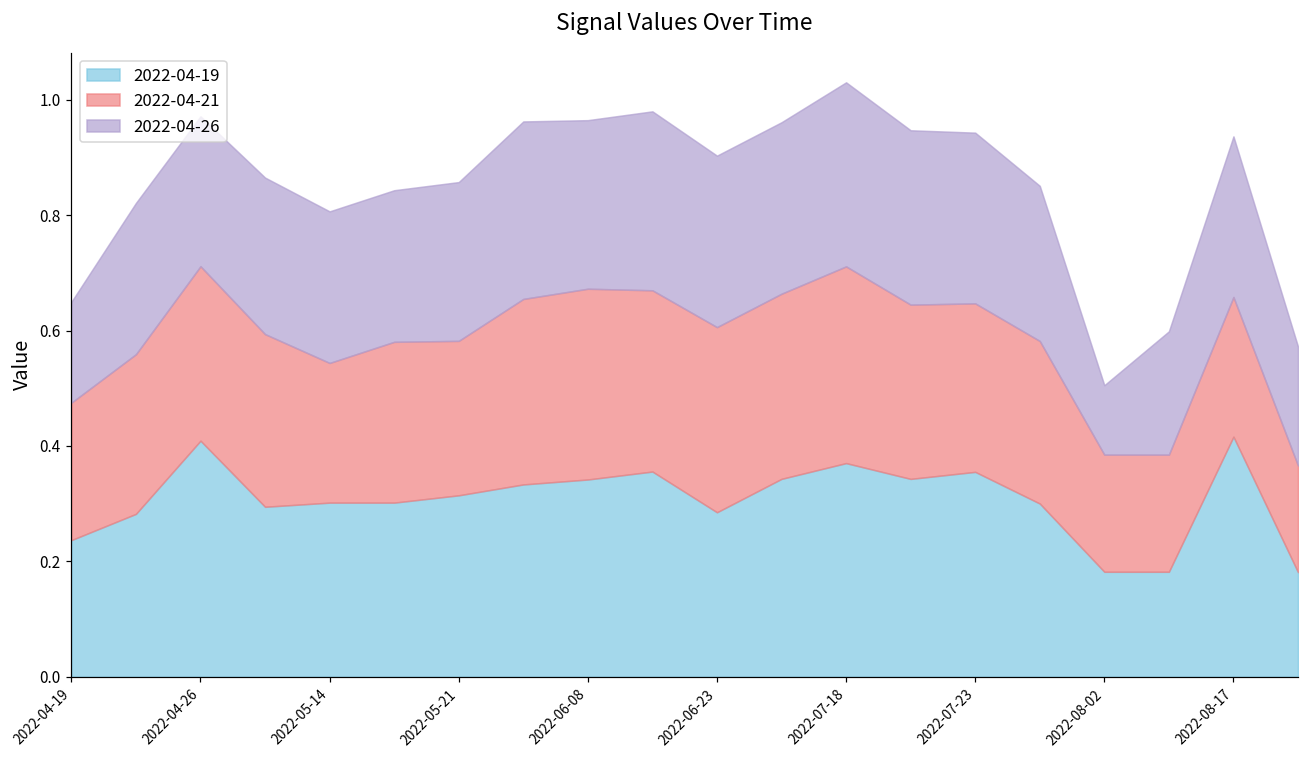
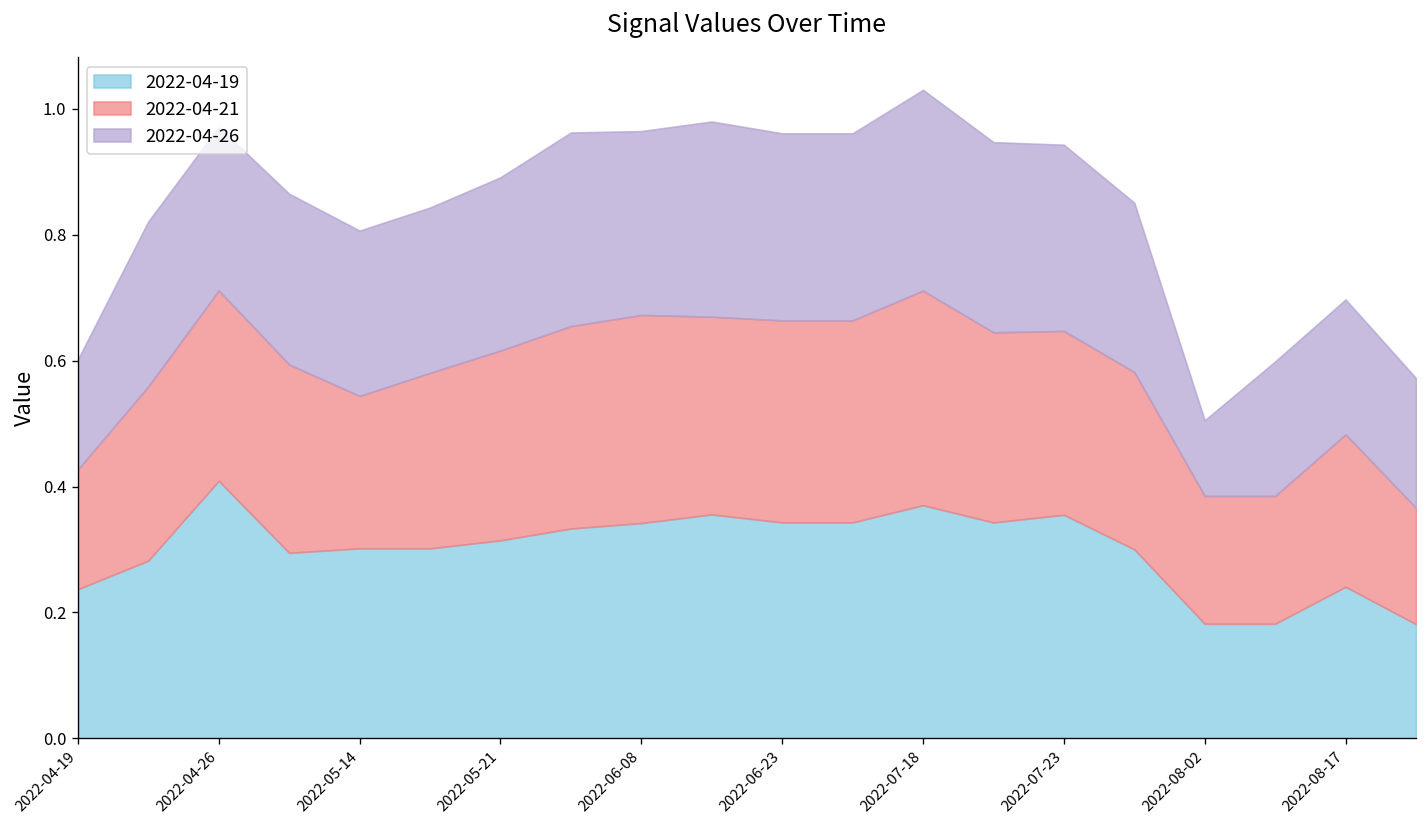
  {
    "2022-04-19": {
      "2022-04-19": 0.24,
      "2022-04-26": 0.41,
      "2022-05-14": 0.30,
      "2022-05-21": 0.31,
      "2022-06-08": 0.34,
-     "2022-06-23": 0.29,
+     "2022-06-23": 0.34,
      "2022-07-18": 0.37,
      "2022-07-23": 0.36,
      "2022-08-02": 0.18,
-     "2022-08-17": 0.42
+     "2022-08-17": 0.24
    },
    "2022-04-21": {
-     "2022-04-19": 0.24,
+     "2022-04-19": 0.19,
      "2022-04-26": 0.30,
      "2022-05-14": 0.24,
-     "2022-05-21": 0.27,
+     "2022-05-21": 0.30,
      "2022-06-08": 0.33,
      "2022-06-23": 0.32,
      "2022-07-18": 0.34,
      "2022-07-23": 0.29,
      "2022-08-02": 0.20,
      "2022-08-17": 0.24
    },
    "2022-04-26": {
      "2022-04-19": 0.17,
      "2022-05-14": 0.26,
      "2022-05-21": 0.28,
      "2022-06-08": 0.29,
      "2022-06-23": 0.30,
      "2022-07-18": 0.32,
      "2022-07-23": 0.30,
      "2022-08-02": 0.12,
-     "2022-08-17": 0.28
+     "2022-08-17": 0.21
    }
  }
